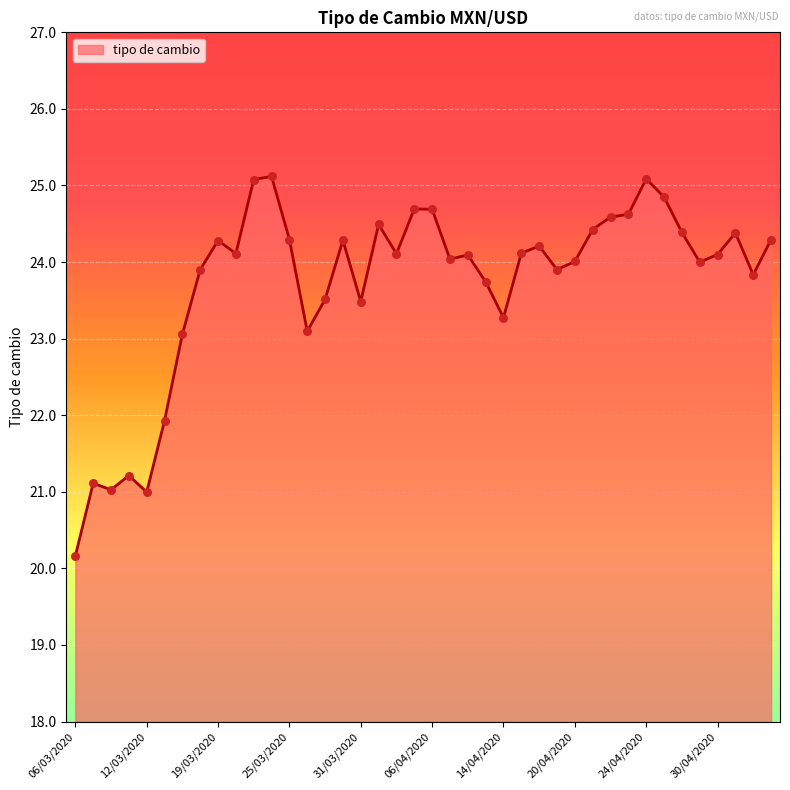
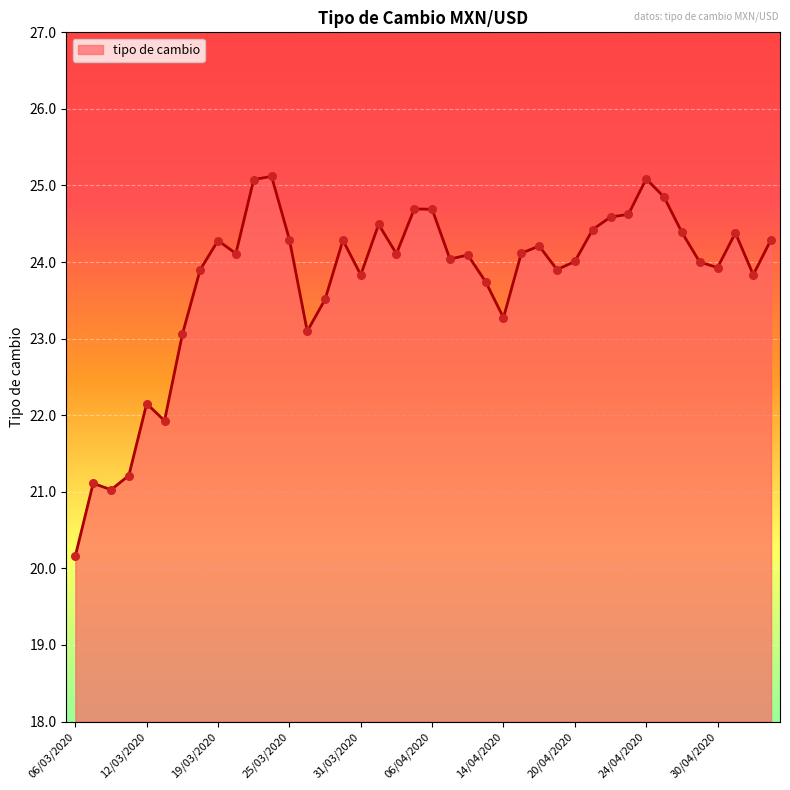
  {
    "06/03/2020": 20.2,
-   "12/03/2020": 21.0,
+   "12/03/2020": 22.2,
    "19/03/2020": 24.3,
    "25/03/2020": 24.3,
-   "31/03/2020": 23.5,
+   "31/03/2020": 23.8,
    "06/04/2020": 24.7,
    "14/04/2020": 23.3,
    "20/04/2020": 24.0,
    "24/04/2020": 25.1,
-   "30/04/2020": 24.1
+   "30/04/2020": 23.9
  }
